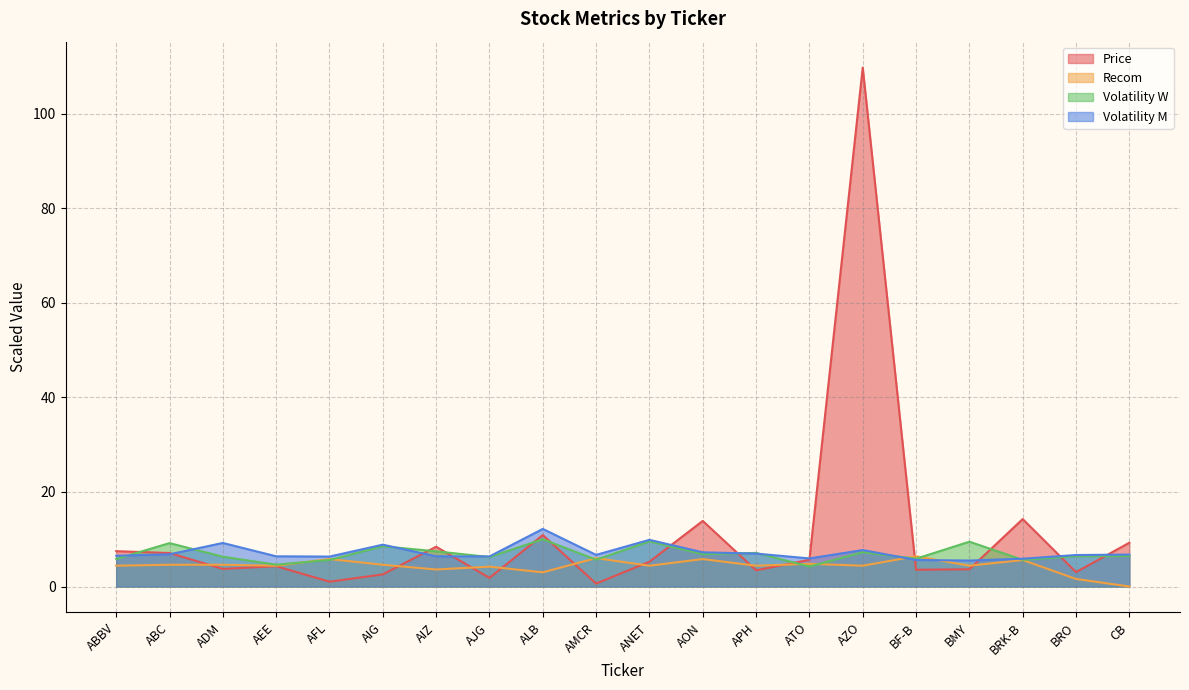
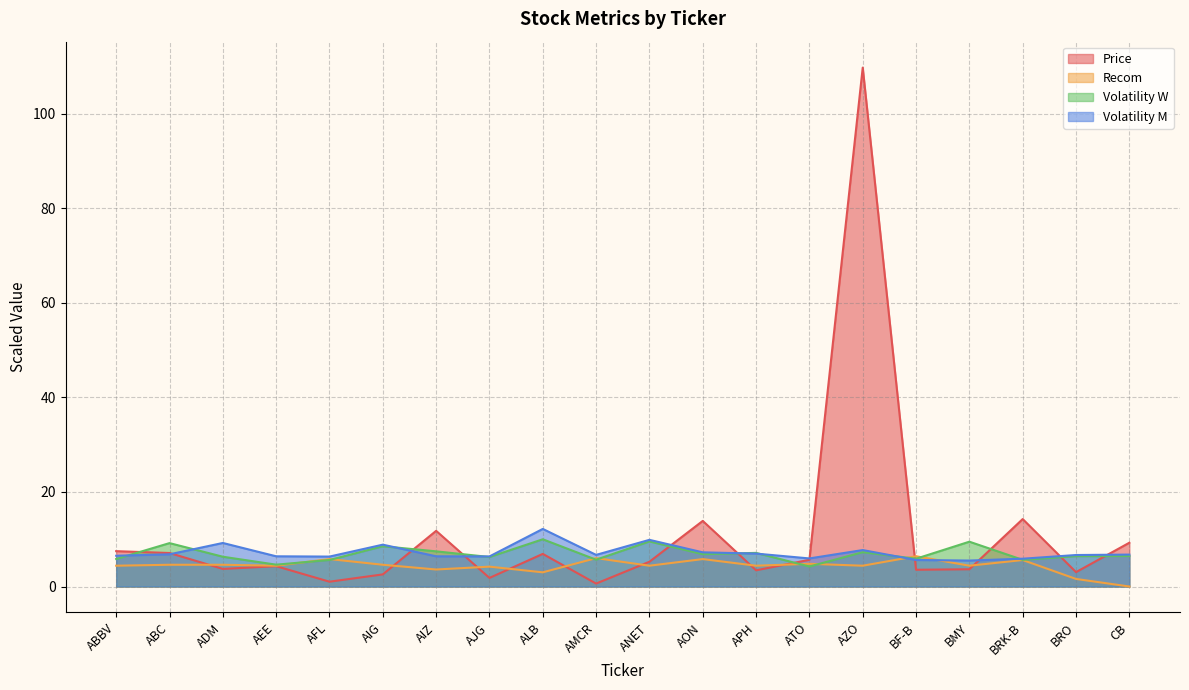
  {
    "Price": {
      "ABBV": 7,
      "ADM": 4,
      "AFL": 1,
      "AIG": 3,
-     "AIZ": 8,
+     "AIZ": 12,
      "AJG": 2,
-     "ALB": 11,
+     "ALB": 7,
      "AMCR": 1,
      "ANET": 5,
      "AON": 14,
      "APH": 3,
      "AZO": 110,
      "BF-B": 4,
      "BMY": 4,
      "BRK-B": 14,
      "BRO": 3,
      "CB": 9
    },
    "Recom": {
      "ABBV": 4,
      "ABC": 5,
      "ADM": 5,
      "AIG": 5,
      "AIZ": 4,
      "AJG": 4,
      "ALB": 3,
      "ANET": 4,
      "AON": 6,
      "APH": 4,
      "ATO": 5,
      "AZO": 4,
      "BMY": 4,
      "BRO": 2,
      "CB": 0
    },
    "Volatility W": {
      "ABBV": 6,
      "ABC": 9,
      "ADM": 6,
      "AIZ": 7,
      "ALB": 10,
      "ATO": 4,
      "BMY": 9
    },
    "Volatility M": {
      "ABBV": 7,
      "ADM": 9,
      "AEE": 6,
      "AIZ": 6,
      "ALB": 12,
      "AMCR": 7,
      "BMY": 5
    }
  }
